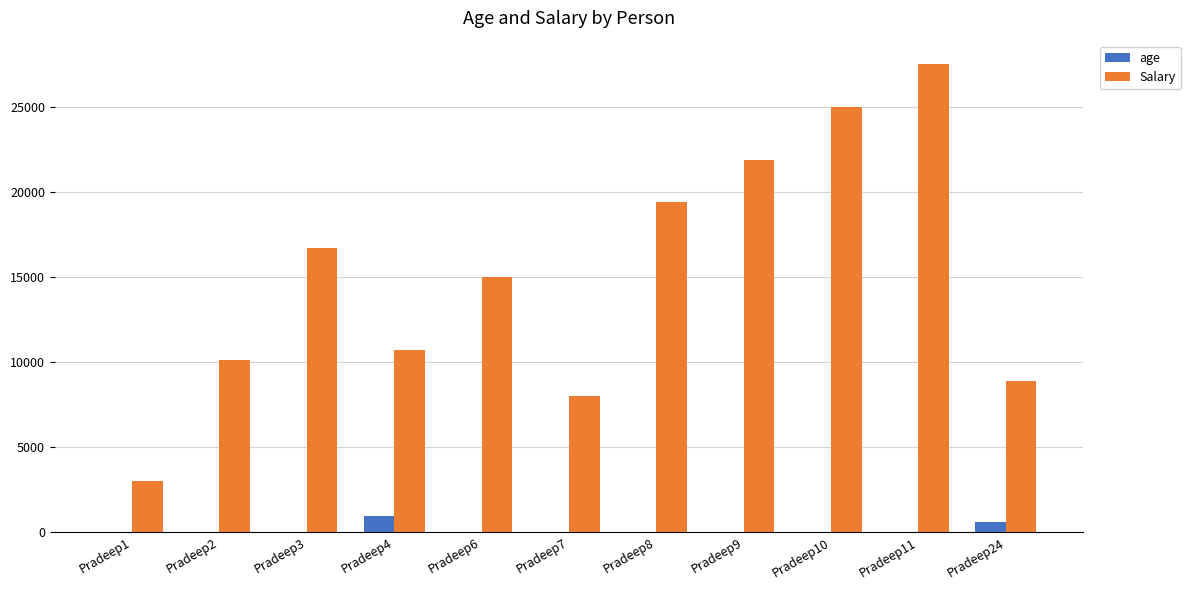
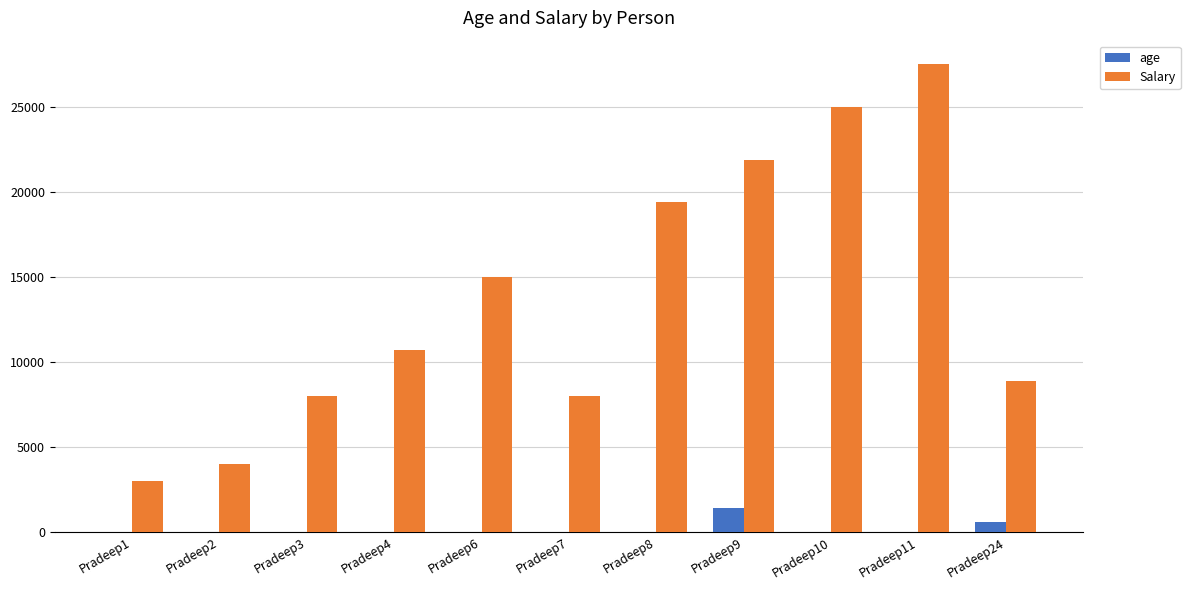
  {
    "age": {
-     "Pradeep4": 1000,
-     "Pradeep9": 0,
+     "Pradeep4": 0,
+     "Pradeep9": 1400,
      "Pradeep24": 600
    },
    "Salary": {
      "Pradeep1": 3000,
-     "Pradeep2": 10100,
-     "Pradeep3": 16700,
+     "Pradeep2": 4000,
+     "Pradeep3": 8000,
      "Pradeep4": 10700,
      "Pradeep6": 15000,
      "Pradeep7": 8000,
      "Pradeep8": 19400,
      "Pradeep9": 21800,
      "Pradeep10": 25000,
      "Pradeep11": 27500,
      "Pradeep24": 8900
    }
  }
